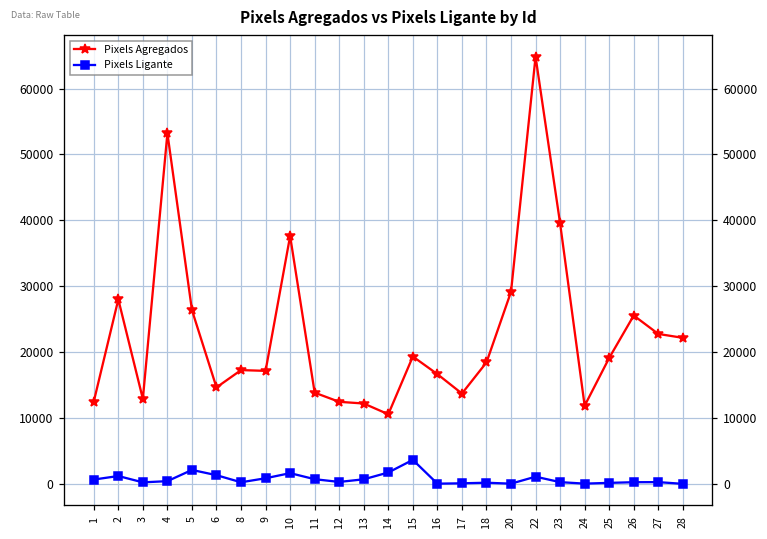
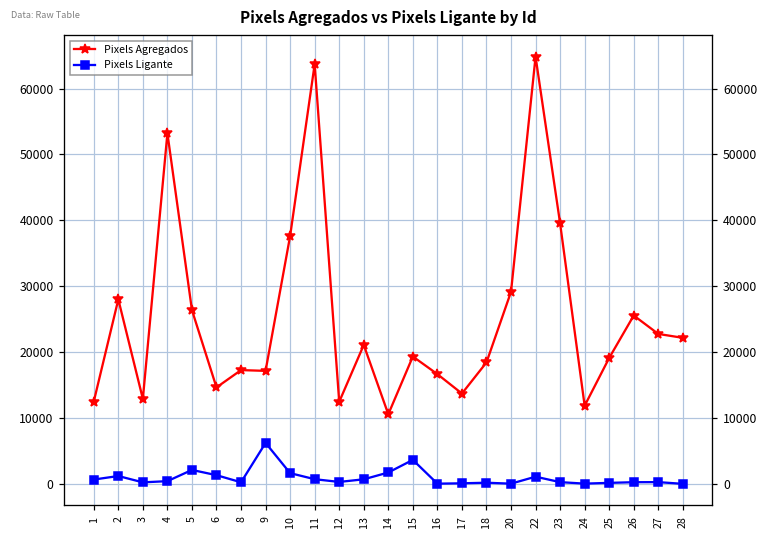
  {
    "Pixels Agregados": {
      "1": 12000,
      "2": 28000,
      "3": 13000,
      "4": 53000,
      "5": 26000,
      "6": 15000,
      "8": 17000,
      "9": 17000,
      "10": 38000,
-     "11": 14000,
+     "11": 64000,
      "12": 12000,
-     "13": 12000,
+     "13": 21000,
      "14": 11000,
      "15": 19000,
      "16": 17000,
      "17": 14000,
      "18": 18000,
      "20": 29000,
      "22": 65000,
      "23": 40000,
      "24": 12000,
      "25": 19000,
      "26": 26000,
      "27": 23000,
      "28": 22000
    },
    "Pixels Ligante": {
      "1": 1000,
      "2": 1000,
      "3": 0,
      "4": 0,
      "5": 2000,
      "6": 1000,
      "8": 0,
-     "9": 1000,
+     "9": 6000,
      "10": 2000,
      "11": 1000,
      "12": 0,
      "13": 1000,
      "14": 2000,
      "15": 4000,
      "16": 0,
      "17": 0,
      "18": 0,
      "20": 0,
      "22": 1000,
      "23": 0,
      "24": 0,
      "25": 0,
      "26": 0,
      "27": 0,
      "28": 0
    }
  }
